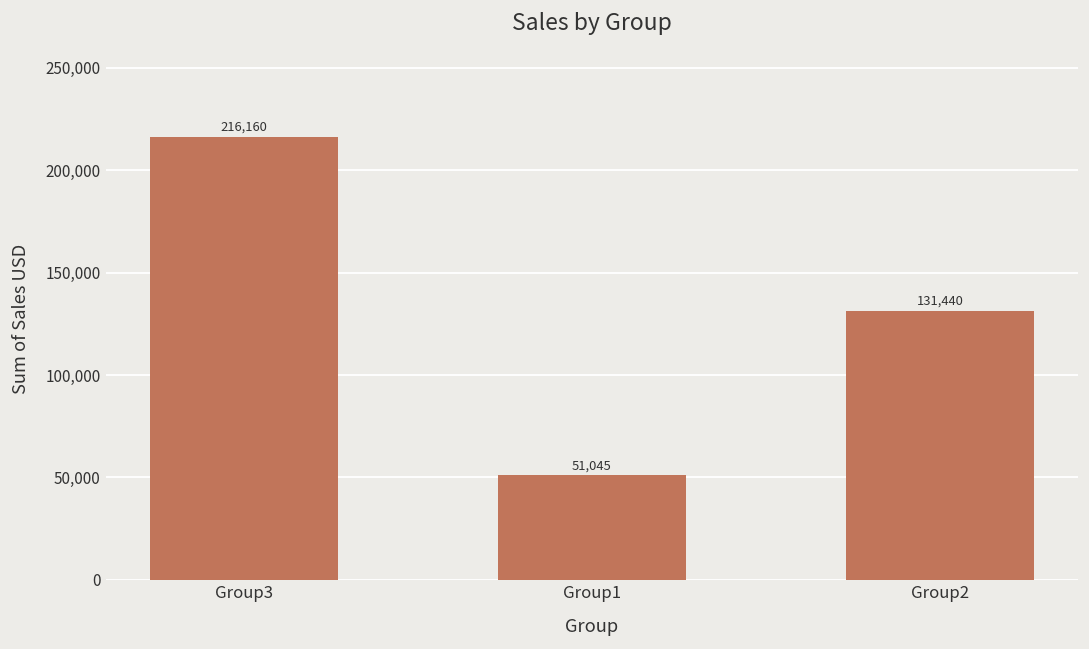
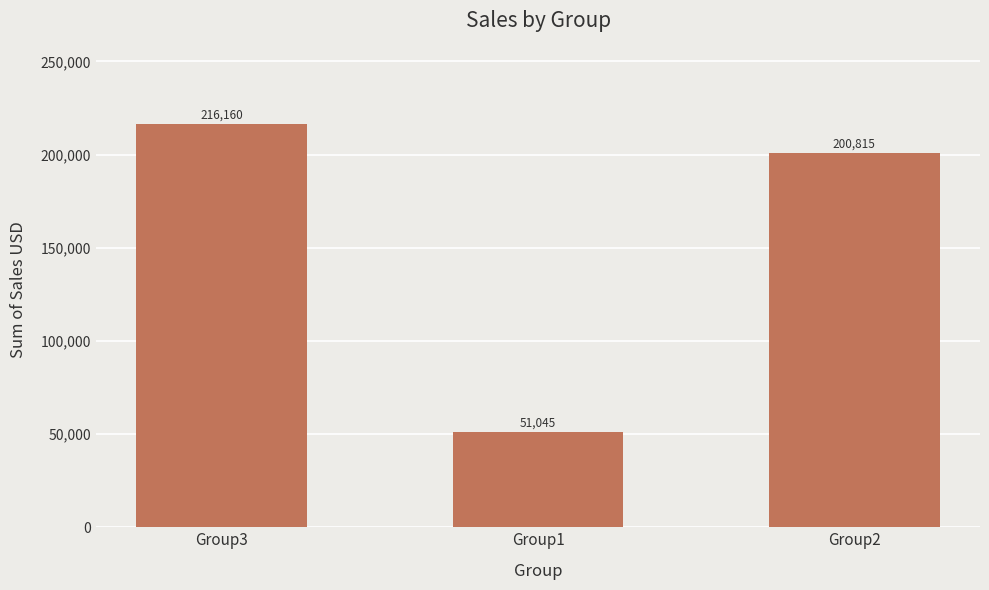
  {
    "Group3": "216,160",
    "Group1": "51,045",
-   "Group2": "131,440"
+   "Group2": "200,815"
  }
